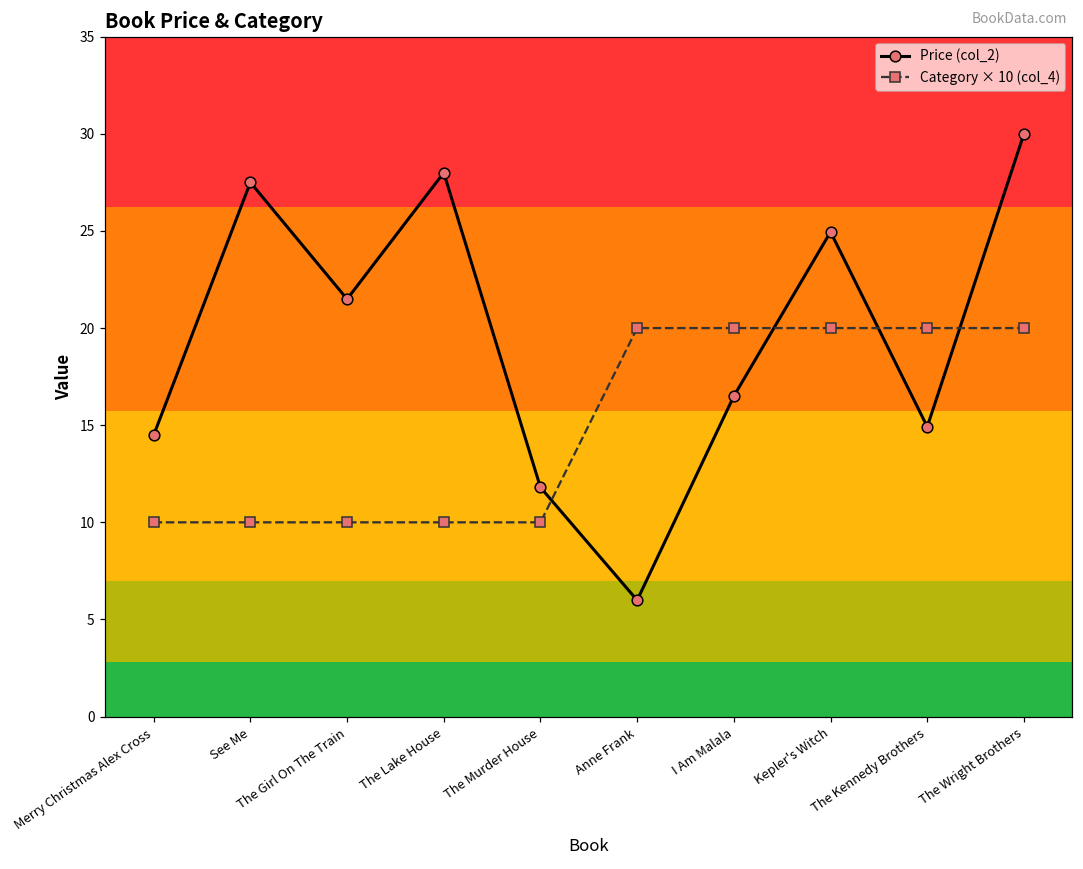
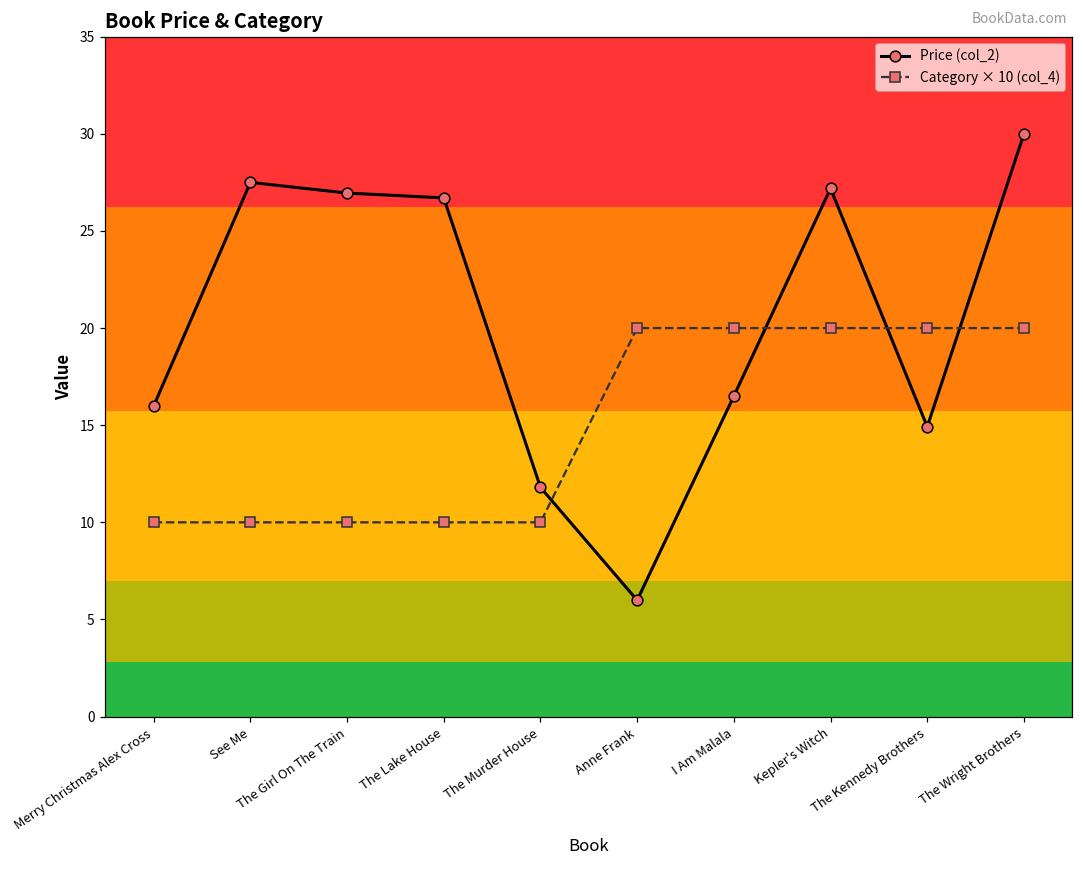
  {
    "Price (col_2)": {
-     "Merry Christmas Alex Cross": 14.5,
+     "Merry Christmas Alex Cross": 16.0,
      "See Me": 27.5,
-     "The Girl On The Train": 21.5,
-     "The Lake House": 28.0,
+     "The Girl On The Train": 27.0,
+     "The Lake House": 26.7,
      "The Murder House": 11.8,
      "Anne Frank": 6.0,
      "I Am Malala": 16.5,
-     "Kepler's Witch": 25.0,
+     "Kepler's Witch": 27.2,
      "The Kennedy Brothers": 14.9,
      "The Wright Brothers": 30.0
    },
    "Category × 10 (col_4)": {
      "Merry Christmas Alex Cross": 10.0,
      "See Me": 10.0,
      "The Girl On The Train": 10.0,
      "The Lake House": 10.0,
      "The Murder House": 10.0,
      "Anne Frank": 20.0,
      "I Am Malala": 20.0,
      "Kepler's Witch": 20.0,
      "The Kennedy Brothers": 20.0,
      "The Wright Brothers": 20.0
    }
  }
